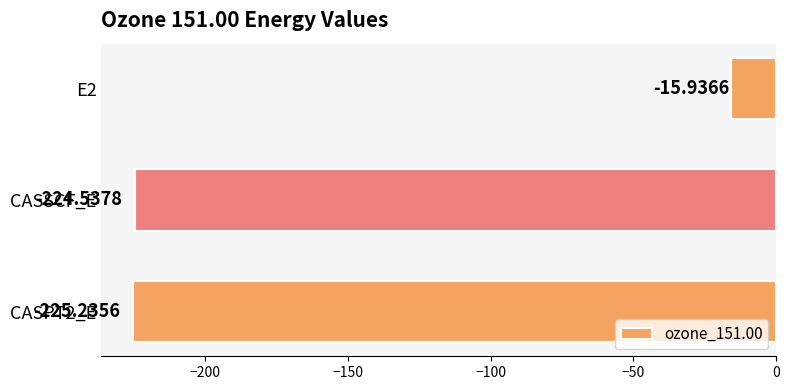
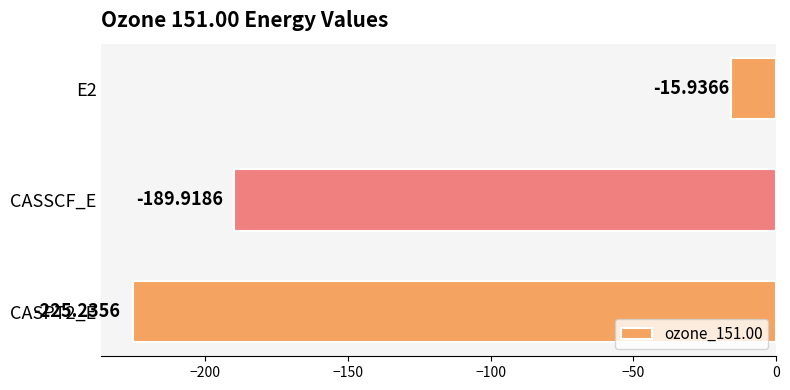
  {
    "E2": -15.9366,
-   "CASSCF_E": -224.5378,
+   "CASSCF_E": -189.9186,
    "CASPT2_E": -225.2356
  }
